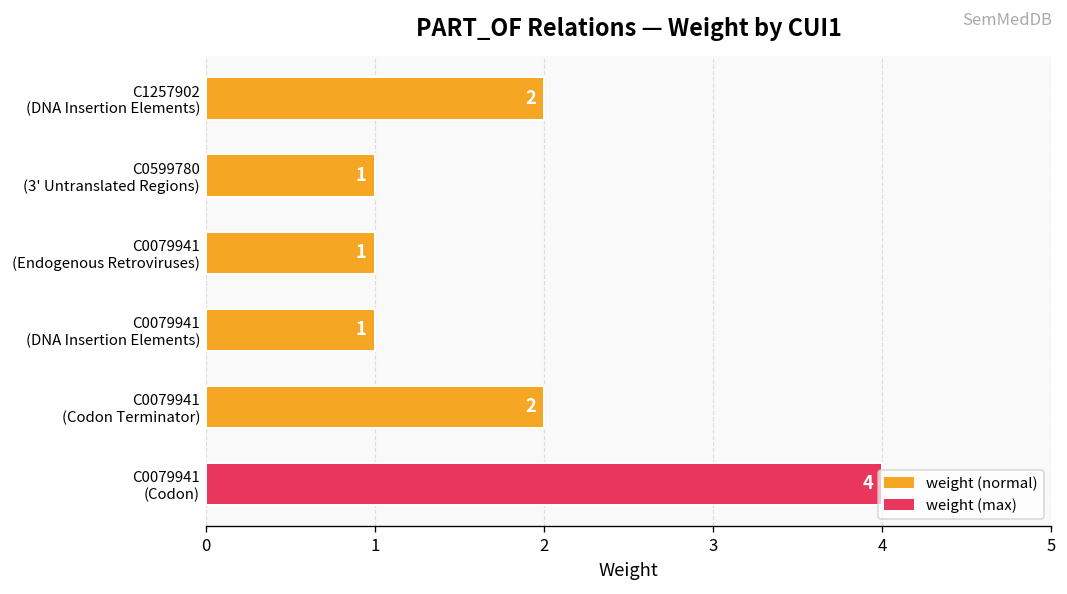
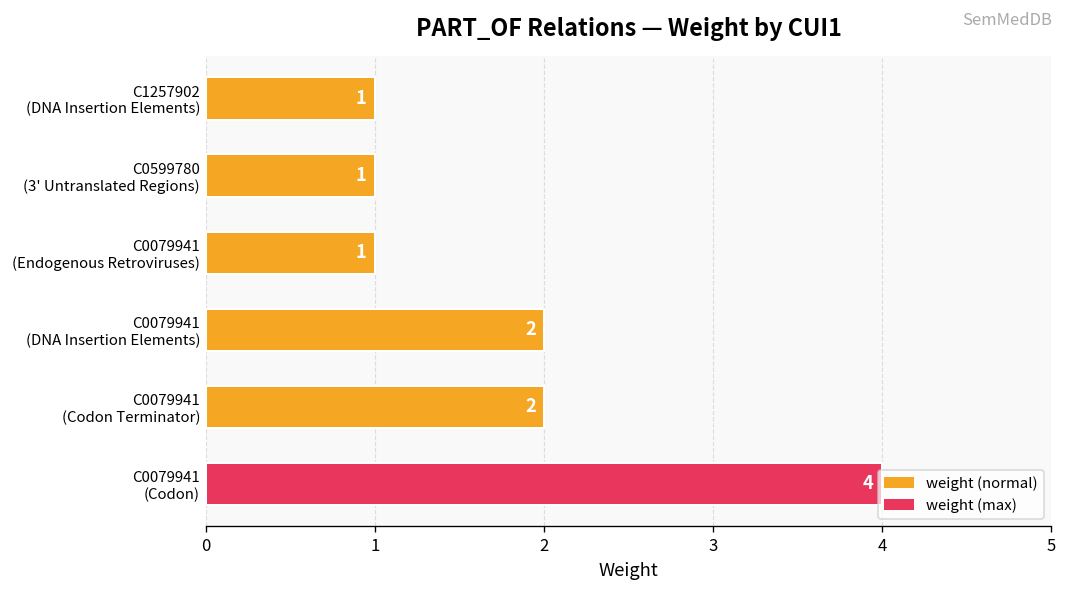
  {
-   "C1257902 (DNA Insertion Elements)": 2,
+   "C1257902 (DNA Insertion Elements)": 1,
    "C0599780 (3' Untranslated Regions)": 1,
    "C0079941 (Endogenous Retroviruses)": 1,
-   "C0079941 (DNA Insertion Elements)": 1,
+   "C0079941 (DNA Insertion Elements)": 2,
    "C0079941 (Codon Terminator)": 2
  }
